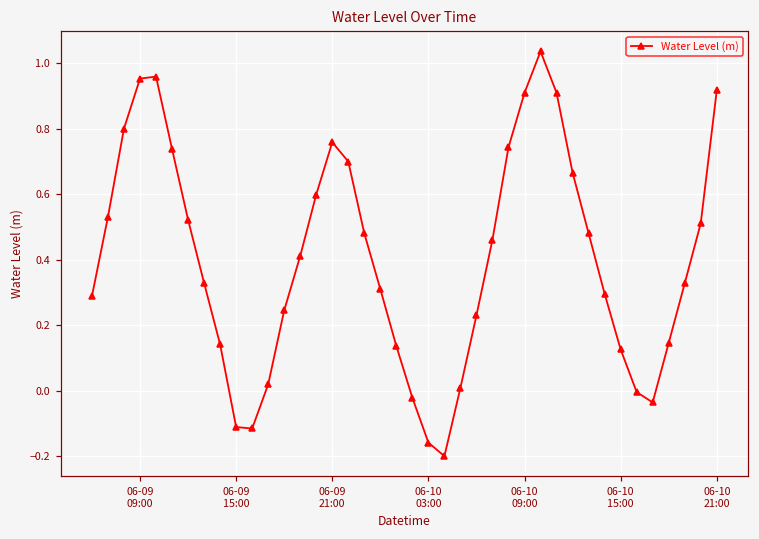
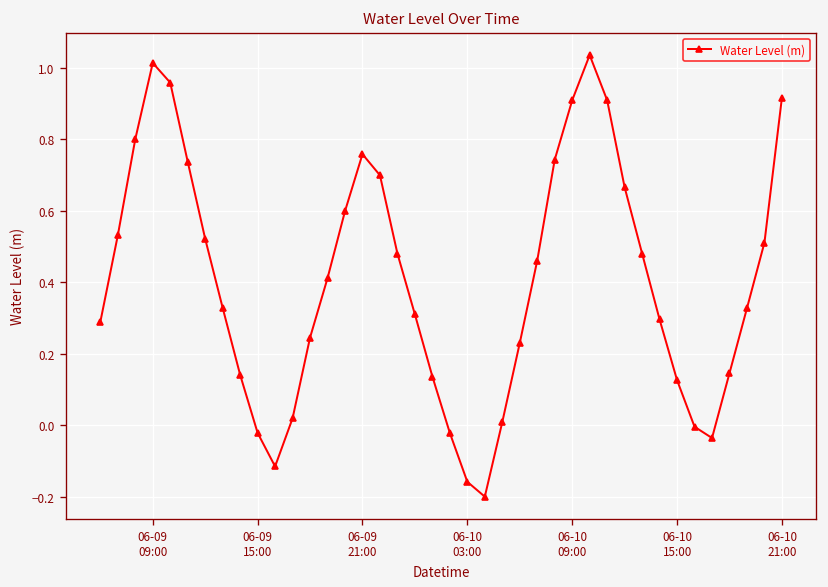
  {
-   "06-09 09:00": 0.95,
-   "06-09 15:00": -0.11,
+   "06-09 09:00": 1.01,
+   "06-09 15:00": -0.02,
    "06-09 21:00": 0.76,
    "06-10 03:00": -0.16,
    "06-10 09:00": 0.91,
    "06-10 15:00": 0.13,
    "06-10 21:00": 0.92
  }
